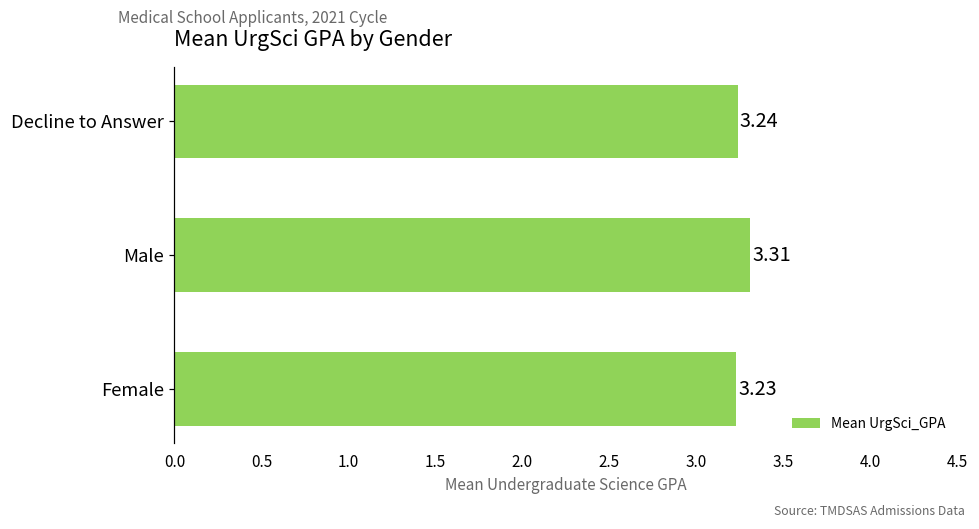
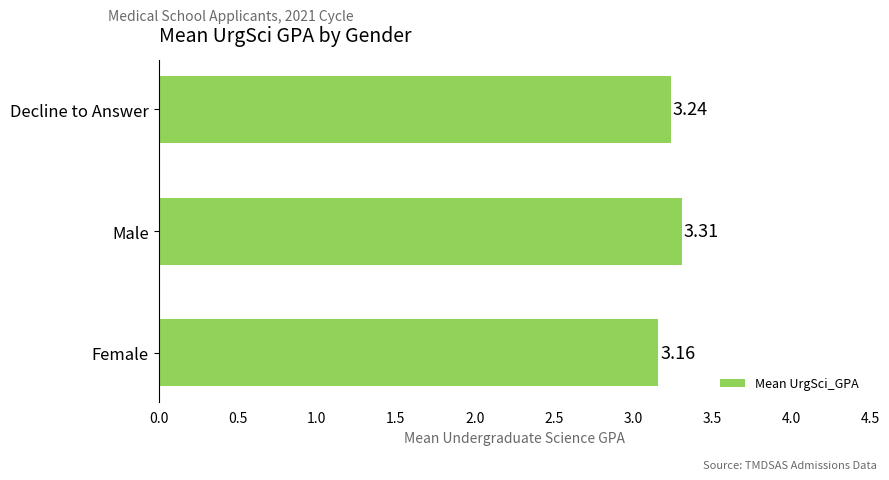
  {
    "Decline to Answer": 3.24,
    "Male": 3.31,
-   "Female": 3.23
+   "Female": 3.16
  }
